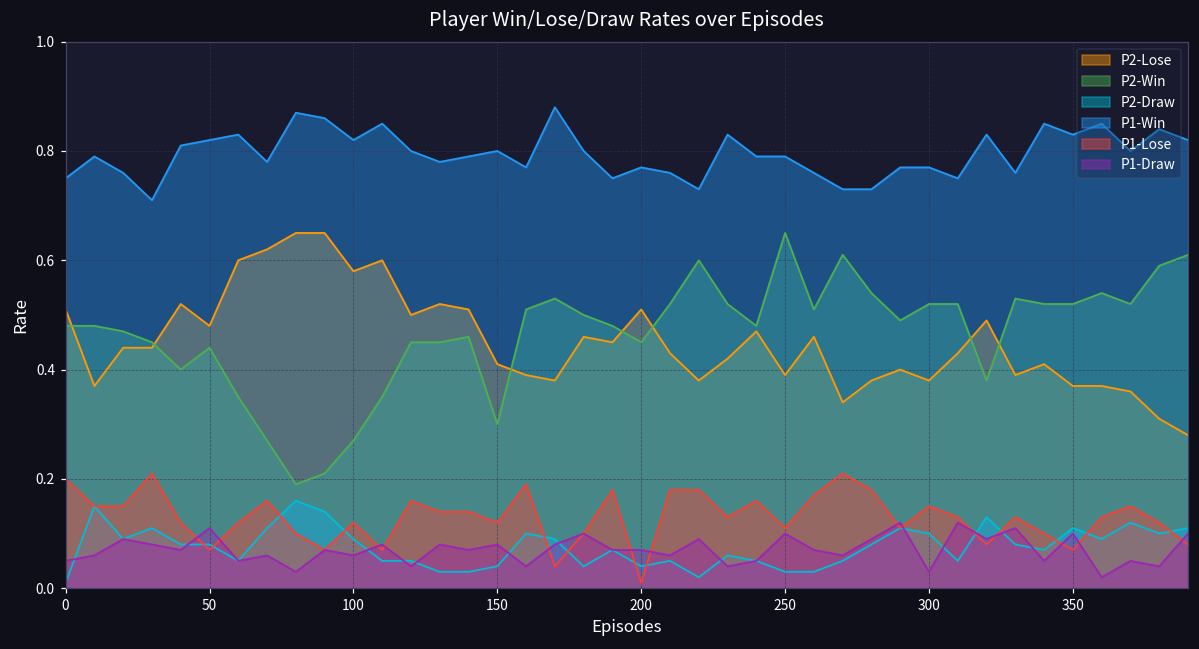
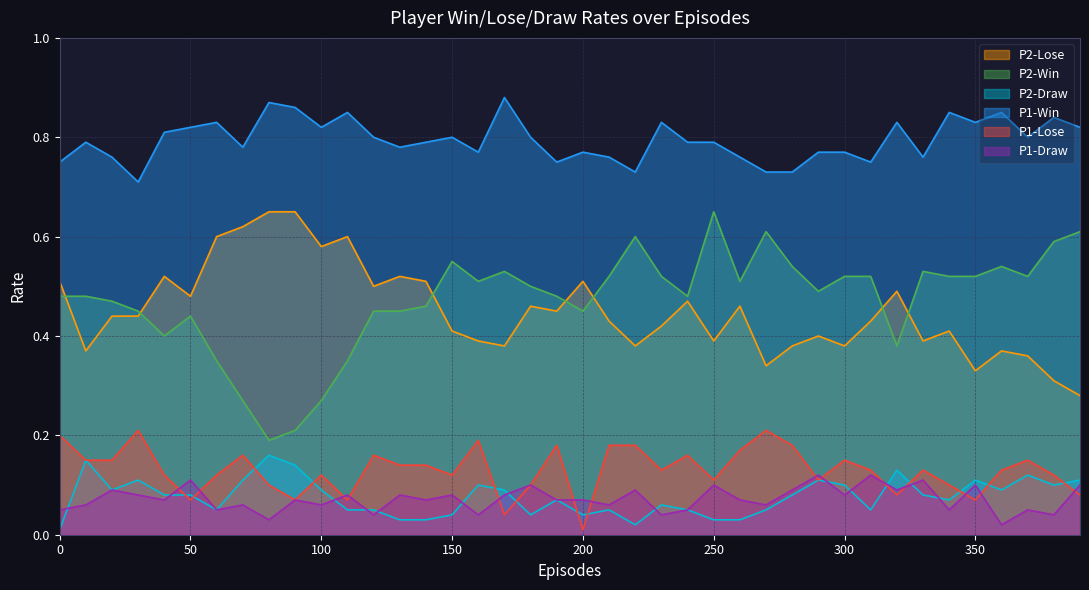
  {
    "P2-Lose": {
      "0": 0.51,
      "50": 0.48,
      "100": 0.58,
      "150": 0.41,
      "200": 0.51,
      "250": 0.39,
      "300": 0.38,
-     "350": 0.37
+     "350": 0.33
    },
    "P2-Win": {
      "0": 0.48,
      "50": 0.44,
      "100": 0.27,
-     "150": 0.30,
+     "150": 0.55,
      "200": 0.45,
      "250": 0.65,
      "300": 0.52,
      "350": 0.52
    },
    "P1-Lose": {
      "0": 0.20,
      "50": 0.07,
      "100": 0.12,
      "150": 0.12,
      "200": 0.01,
      "250": 0.11,
      "300": 0.15,
      "350": 0.07
    },
    "P1-Draw": {
      "0": 0.05,
      "50": 0.11,
      "100": 0.06,
      "150": 0.08,
      "200": 0.07,
      "250": 0.10,
-     "300": 0.03,
+     "300": 0.08,
      "350": 0.10
    }
  }
